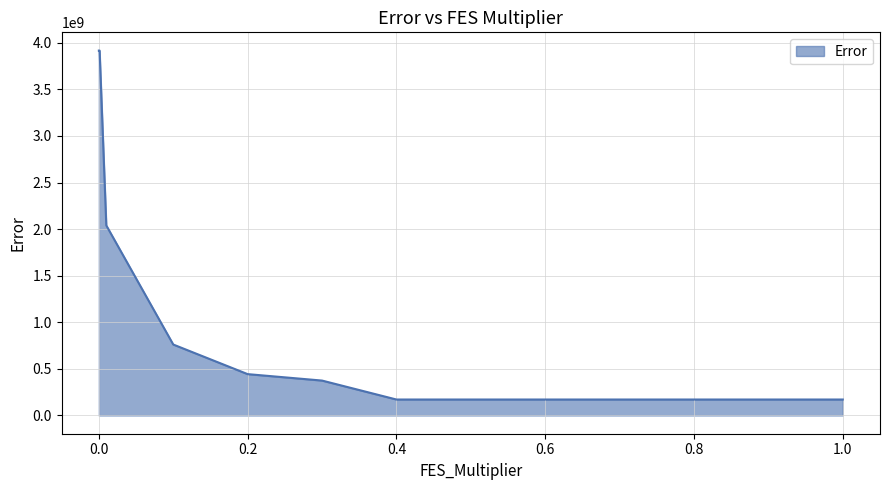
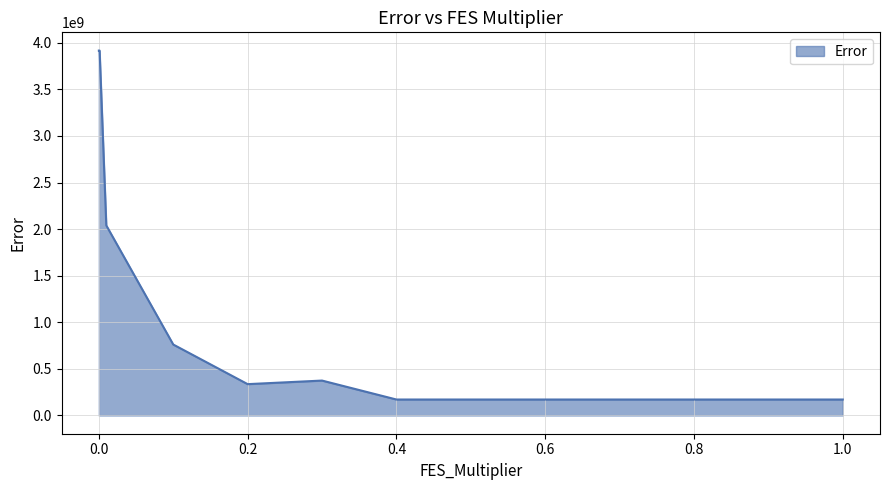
  {
    "0.0": 3900000000,
-   "0.2": 400000000,
+   "0.2": 300000000,
    "0.4": 200000000,
    "0.6": 200000000,
    "0.8": 200000000,
    "1.0": 200000000
  }
